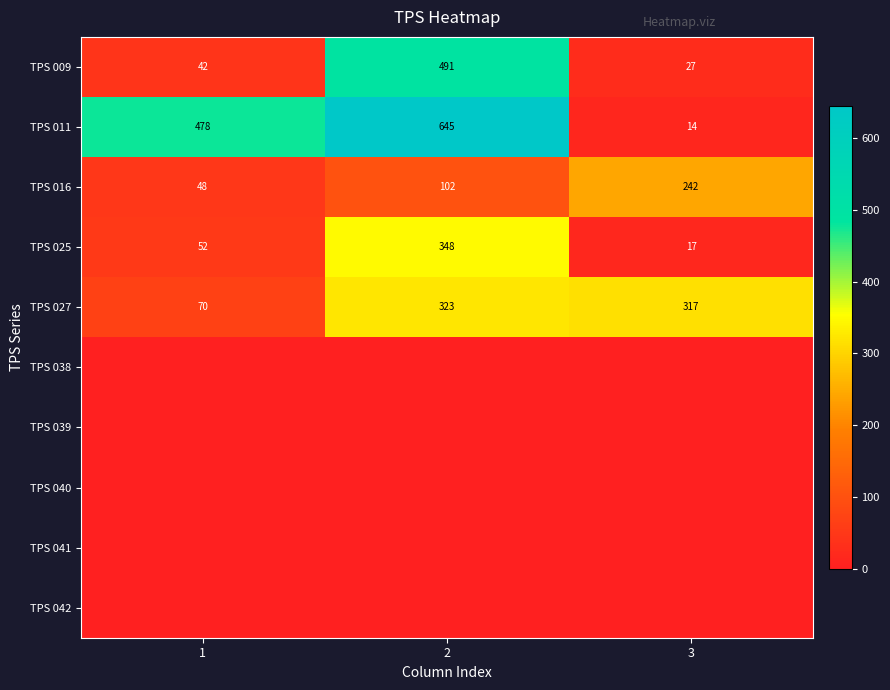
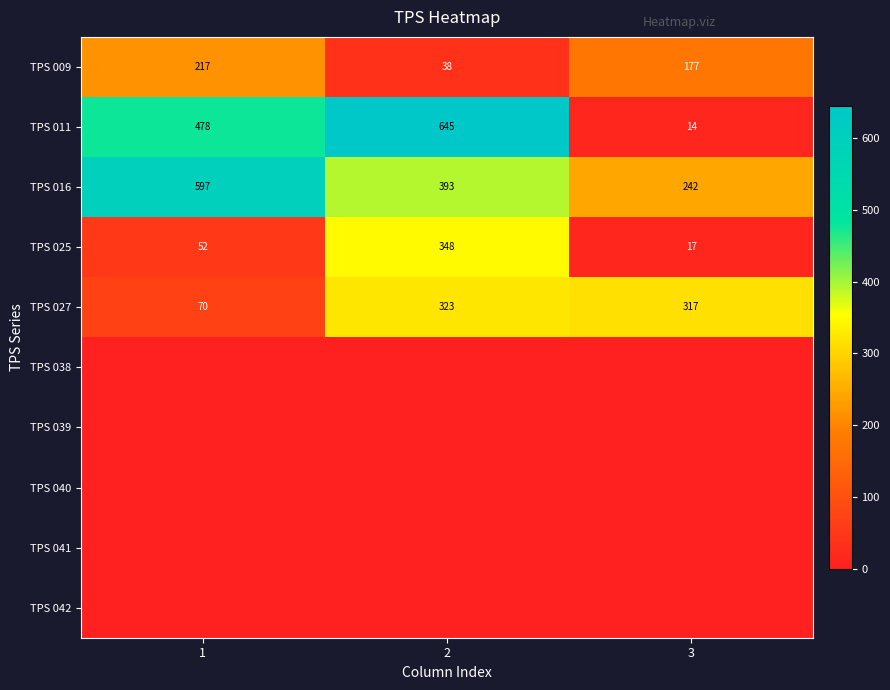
  {
    "TPS 009": {
-     "1": 42,
-     "2": 491,
-     "3": 27
+     "1": 217,
+     "2": 38,
+     "3": 177
    },
    "TPS 011": {
      "1": 478,
      "2": 645,
      "3": 14
    },
    "TPS 016": {
-     "1": 48,
-     "2": 102,
+     "1": 597,
+     "2": 393,
      "3": 242
    },
    "TPS 025": {
      "1": 52,
      "2": 348,
      "3": 17
    },
    "TPS 027": {
      "1": 70,
      "2": 323,
      "3": 317
    }
  }
